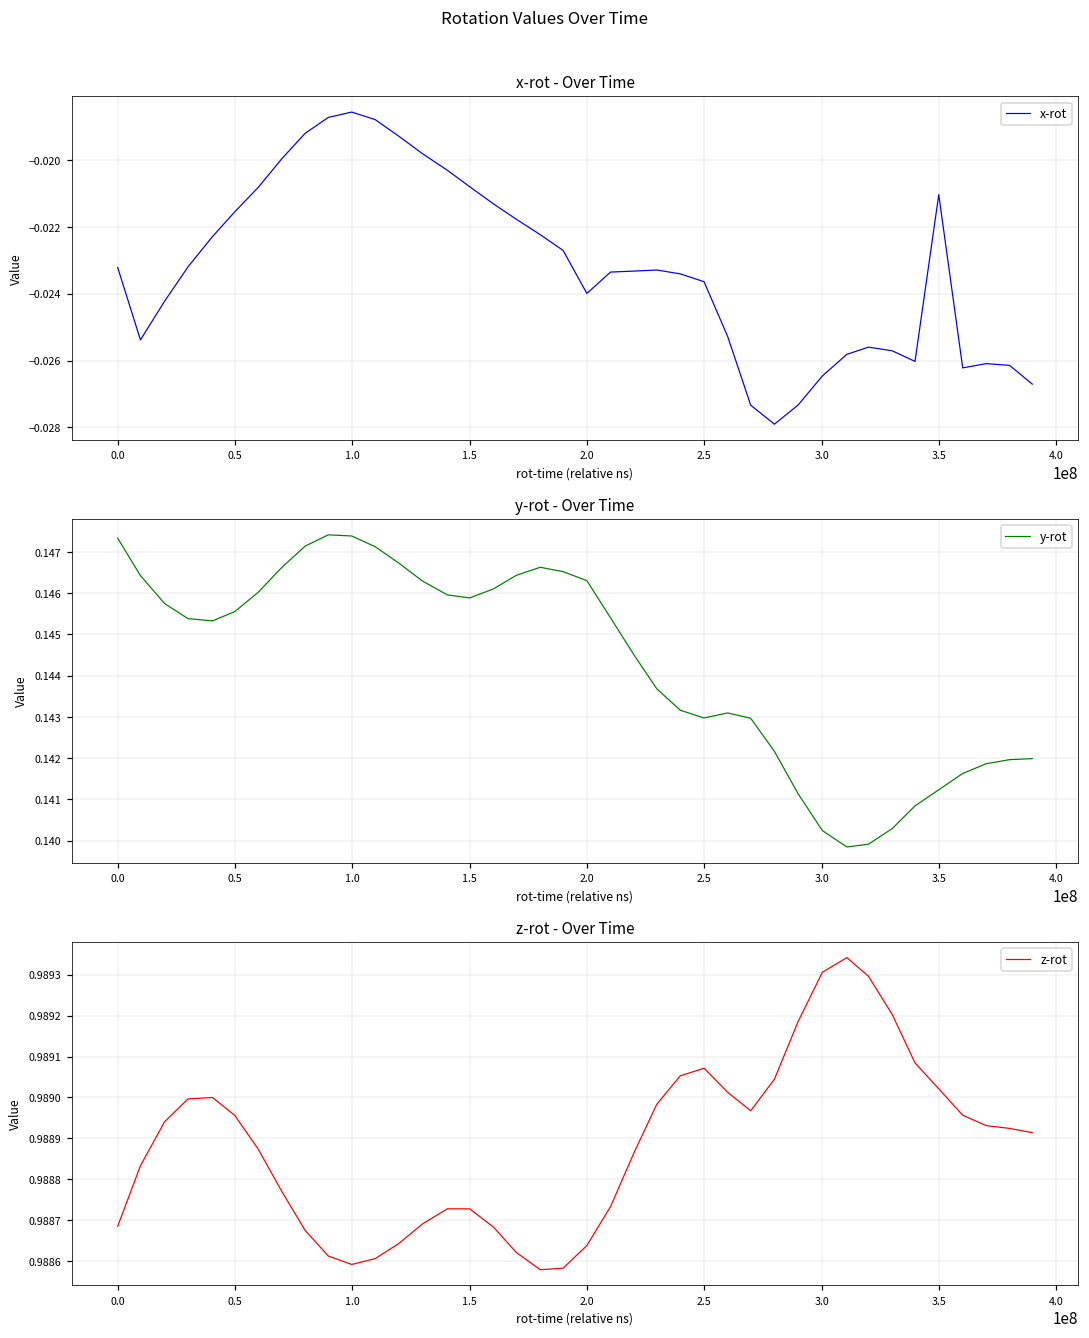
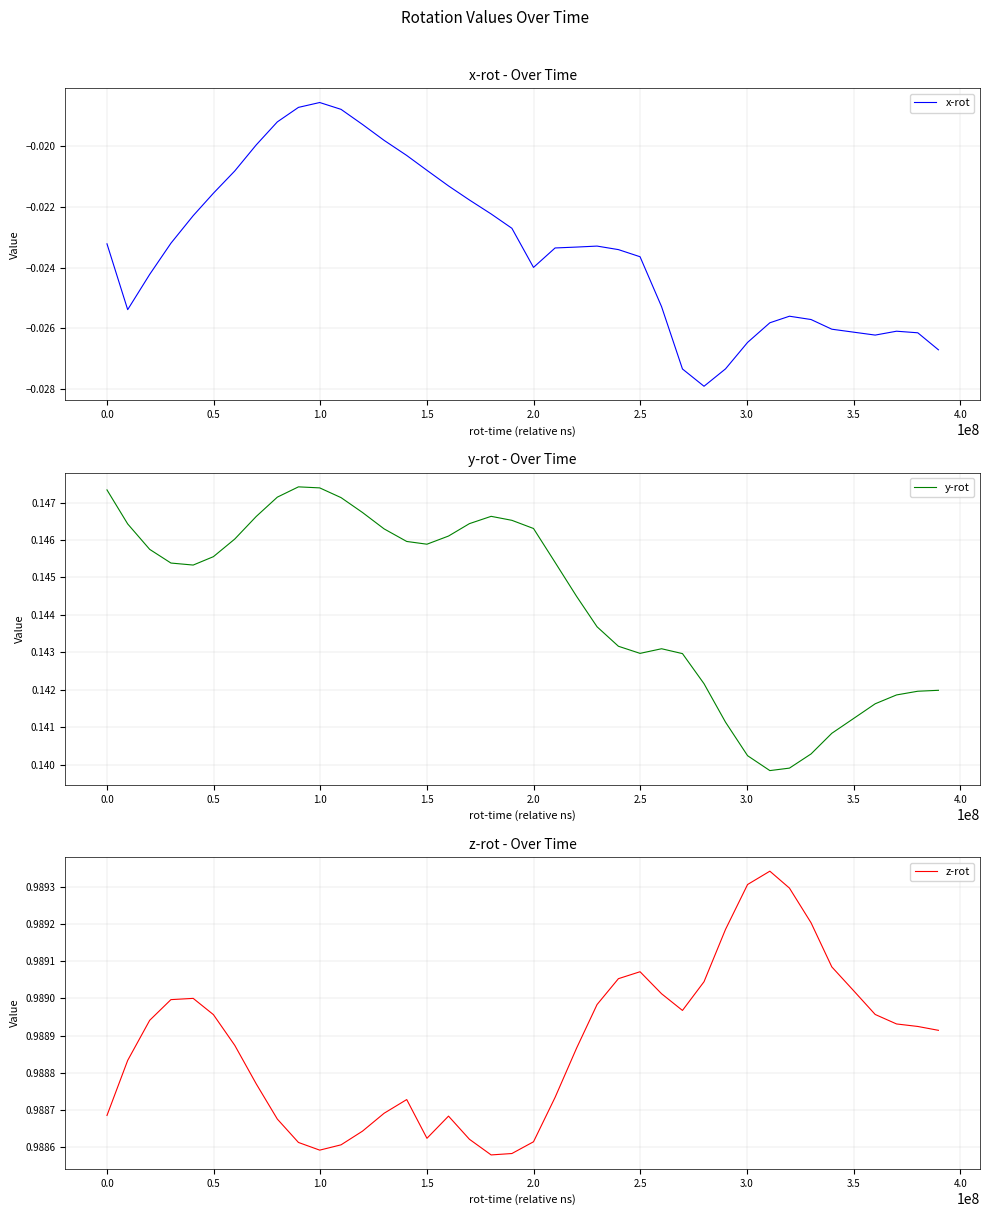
  {
    "x-rot - Over Time": {
      "0.0": -0.0232,
      "0.5": -0.0215,
      "1.5": -0.0208,
      "2.0": -0.0240,
      "2.5": -0.0236,
-     "3.5": -0.0210
+     "3.5": -0.0261
    },
    "y-rot - Over Time": {
      "0.0": 0.1473,
      "0.5": 0.1456,
      "1.5": 0.1459,
      "2.0": 0.1463,
      "2.5": 0.1430,
      "3.5": 0.1412
    },
    "z-rot - Over Time": {
      "0.0": 0.98869,
      "0.5": 0.98896,
-     "1.5": 0.98873,
-     "2.0": 0.98864,
+     "1.5": 0.98862,
+     "2.0": 0.98861,
      "2.5": 0.98907,
      "3.5": 0.98902
    }
  }
